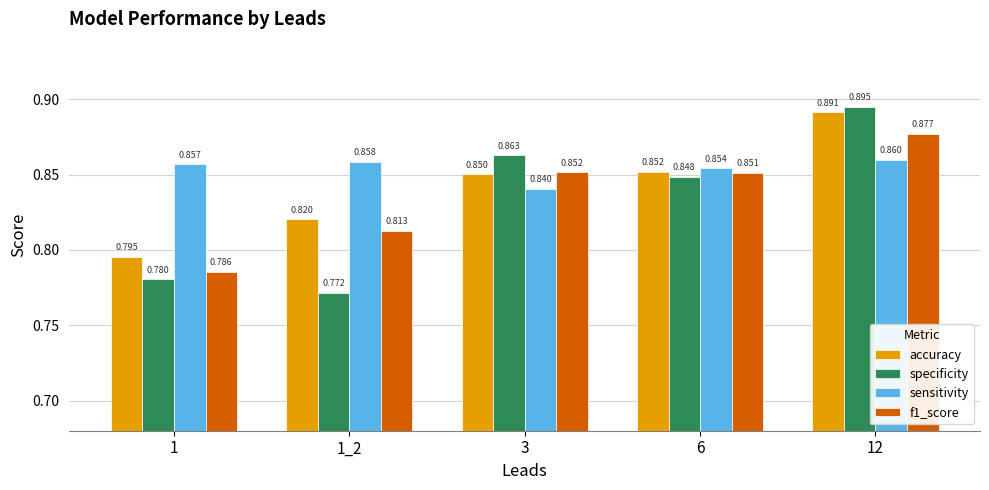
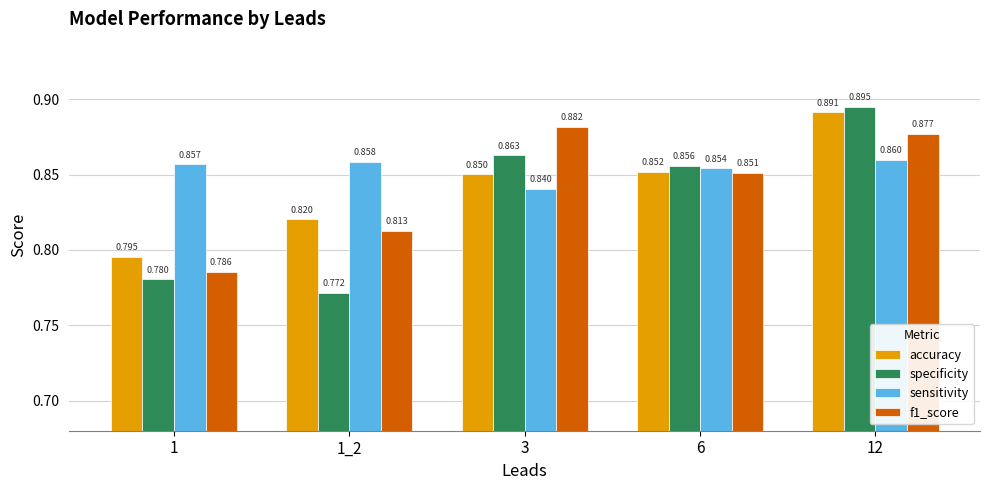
  {
    "accuracy": {
      "1": 0.795,
      "1_2": 0.820,
      "3": 0.850,
      "6": 0.852,
      "12": 0.891
    },
    "specificity": {
      "1": 0.780,
      "1_2": 0.772,
      "3": 0.863,
-     "6": 0.848,
+     "6": 0.856,
      "12": 0.895
    },
    "sensitivity": {
      "1": 0.857,
      "1_2": 0.858,
      "3": 0.840,
      "6": 0.854,
      "12": 0.860
    },
    "f1_score": {
      "1": 0.786,
      "1_2": 0.813,
-     "3": 0.852,
+     "3": 0.882,
      "6": 0.851,
      "12": 0.877
    }
  }
